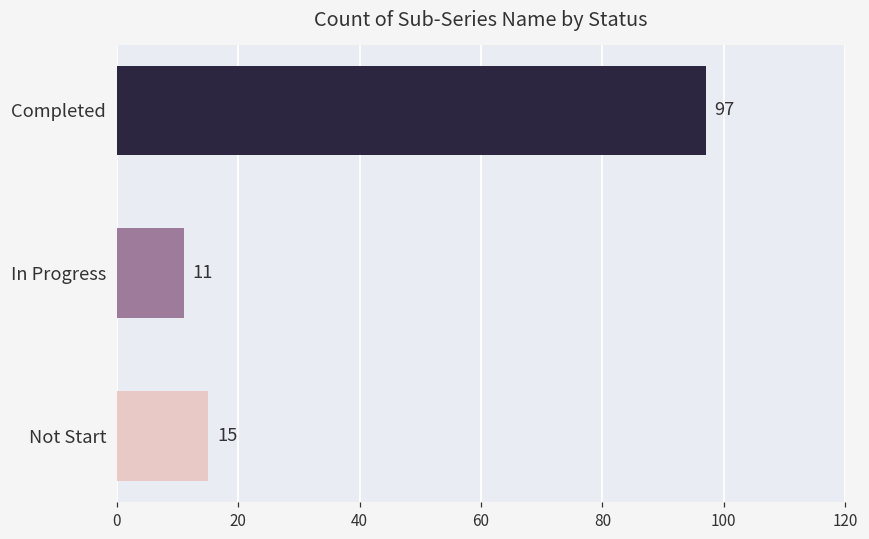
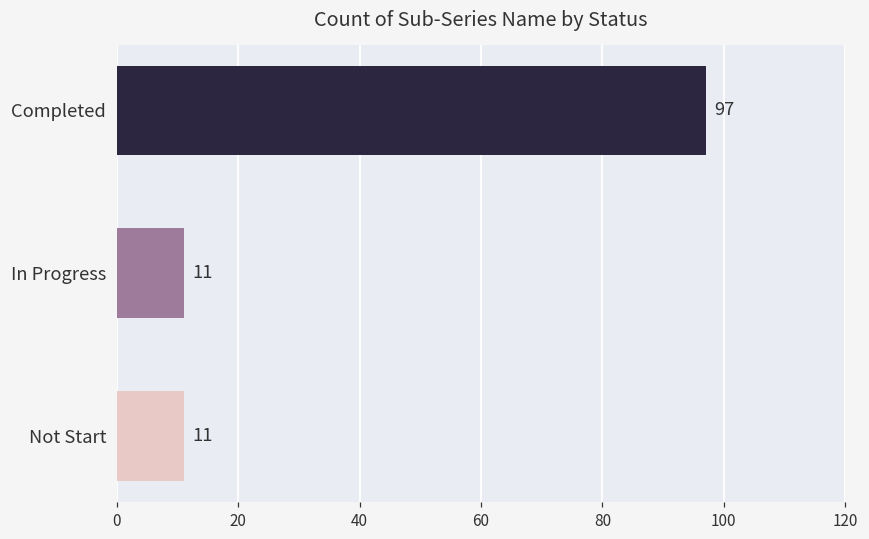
  {
    "Completed": 97,
    "In Progress": 11,
-   "Not Start": 15
+   "Not Start": 11
  }
